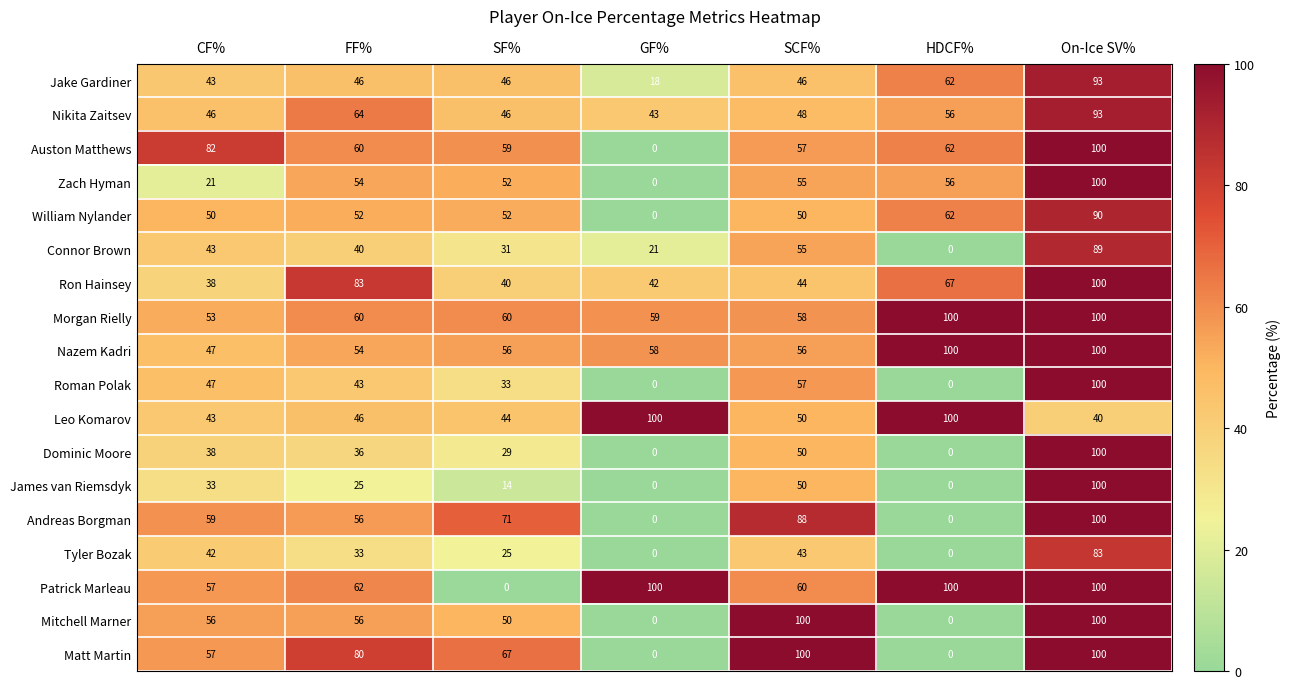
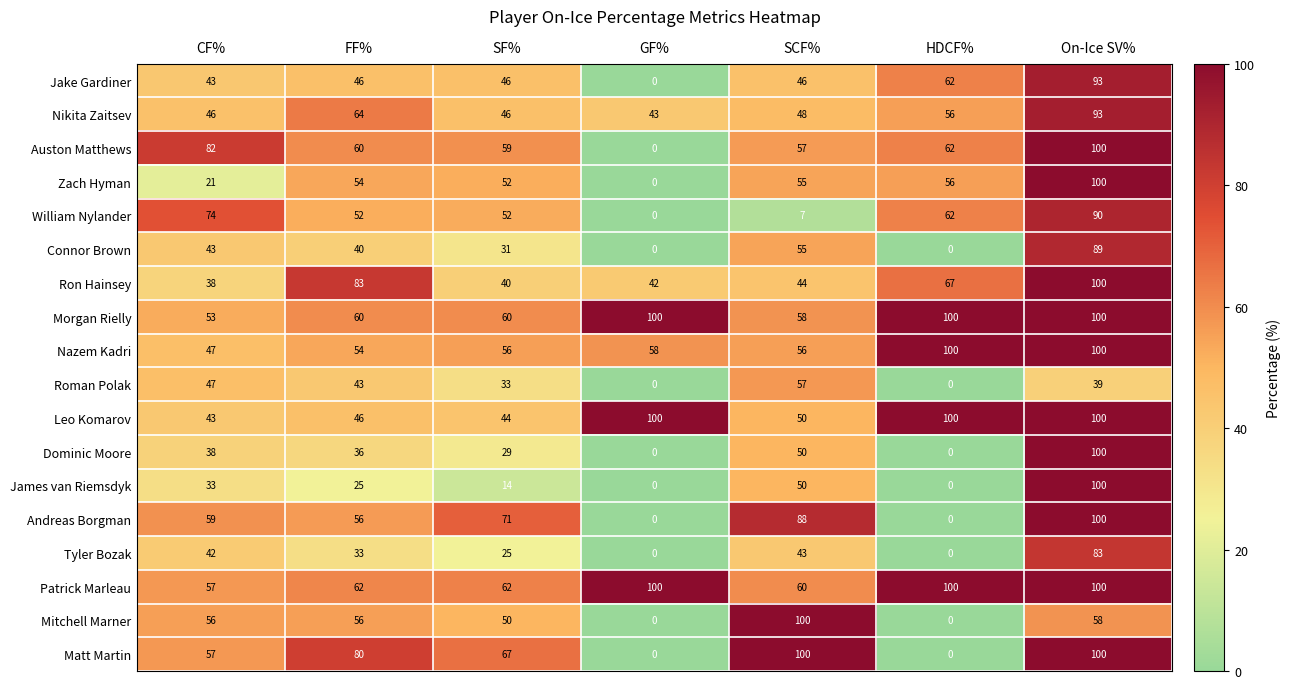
  {
    "Jake Gardiner": {
      "CF%": 43,
      "FF%": 46,
      "SF%": 46,
-     "GF%": 18,
+     "GF%": 0,
      "SCF%": 46,
      "HDCF%": 62,
      "On-Ice SV%": 93
    },
    "Nikita Zaitsev": {
      "CF%": 46,
      "FF%": 64,
      "SF%": 46,
      "GF%": 43,
      "SCF%": 48,
      "HDCF%": 56,
      "On-Ice SV%": 93
    },
    "Auston Matthews": {
      "CF%": 82,
      "FF%": 60,
      "SF%": 59,
      "GF%": 0,
      "SCF%": 57,
      "HDCF%": 62,
      "On-Ice SV%": 100
    },
    "Zach Hyman": {
      "CF%": 21,
      "FF%": 54,
      "SF%": 52,
      "GF%": 0,
      "SCF%": 55,
      "HDCF%": 56,
      "On-Ice SV%": 100
    },
    "William Nylander": {
-     "CF%": 50,
+     "CF%": 74,
      "FF%": 52,
      "SF%": 52,
      "GF%": 0,
-     "SCF%": 50,
+     "SCF%": 7,
      "HDCF%": 62,
      "On-Ice SV%": 90
    },
    "Connor Brown": {
      "CF%": 43,
      "FF%": 40,
      "SF%": 31,
-     "GF%": 21,
+     "GF%": 0,
      "SCF%": 55,
      "HDCF%": 0,
      "On-Ice SV%": 89
    },
    "Ron Hainsey": {
      "CF%": 38,
      "FF%": 83,
      "SF%": 40,
      "GF%": 42,
      "SCF%": 44,
      "HDCF%": 67,
      "On-Ice SV%": 100
    },
    "Morgan Rielly": {
      "CF%": 53,
      "FF%": 60,
      "SF%": 60,
-     "GF%": 59,
+     "GF%": 100,
      "SCF%": 58,
      "HDCF%": 100,
      "On-Ice SV%": 100
    },
    "Nazem Kadri": {
      "CF%": 47,
      "FF%": 54,
      "SF%": 56,
      "GF%": 58,
      "SCF%": 56,
      "HDCF%": 100,
      "On-Ice SV%": 100
    },
    "Roman Polak": {
      "CF%": 47,
      "FF%": 43,
      "SF%": 33,
      "GF%": 0,
      "SCF%": 57,
      "HDCF%": 0,
-     "On-Ice SV%": 100
+     "On-Ice SV%": 39
    },
    "Leo Komarov": {
      "CF%": 43,
      "FF%": 46,
      "SF%": 44,
      "GF%": 100,
      "SCF%": 50,
      "HDCF%": 100,
-     "On-Ice SV%": 40
+     "On-Ice SV%": 100
    },
    "Dominic Moore": {
      "CF%": 38,
      "FF%": 36,
      "SF%": 29,
      "GF%": 0,
      "SCF%": 50,
      "HDCF%": 0,
      "On-Ice SV%": 100
    },
    "James van Riemsdyk": {
      "CF%": 33,
      "FF%": 25,
      "SF%": 14,
      "GF%": 0,
      "SCF%": 50,
      "HDCF%": 0,
      "On-Ice SV%": 100
    },
    "Andreas Borgman": {
      "CF%": 59,
      "FF%": 56,
      "SF%": 71,
      "GF%": 0,
      "SCF%": 88,
      "HDCF%": 0,
      "On-Ice SV%": 100
    },
    "Tyler Bozak": {
      "CF%": 42,
      "FF%": 33,
      "SF%": 25,
      "GF%": 0,
      "SCF%": 43,
      "HDCF%": 0,
      "On-Ice SV%": 83
    },
    "Patrick Marleau": {
      "CF%": 57,
      "FF%": 62,
-     "SF%": 0,
+     "SF%": 62,
      "GF%": 100,
      "SCF%": 60,
      "HDCF%": 100,
      "On-Ice SV%": 100
    },
    "Mitchell Marner": {
      "CF%": 56,
      "FF%": 56,
      "SF%": 50,
      "GF%": 0,
      "SCF%": 100,
      "HDCF%": 0,
-     "On-Ice SV%": 100
+     "On-Ice SV%": 58
    },
    "Matt Martin": {
      "CF%": 57,
      "FF%": 80,
      "SF%": 67,
      "GF%": 0,
      "SCF%": 100,
      "HDCF%": 0,
      "On-Ice SV%": 100
    }
  }
